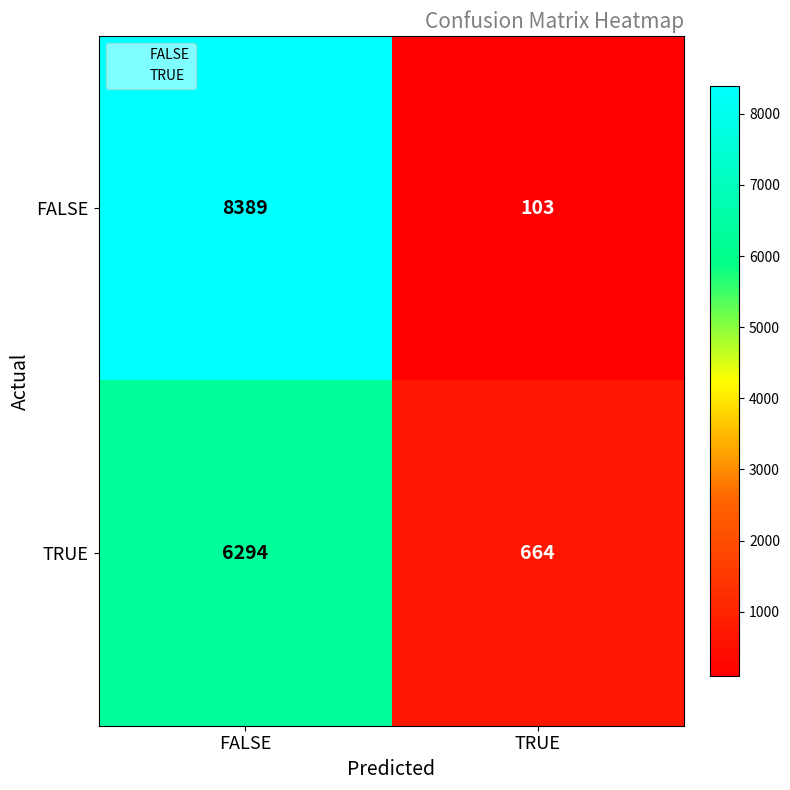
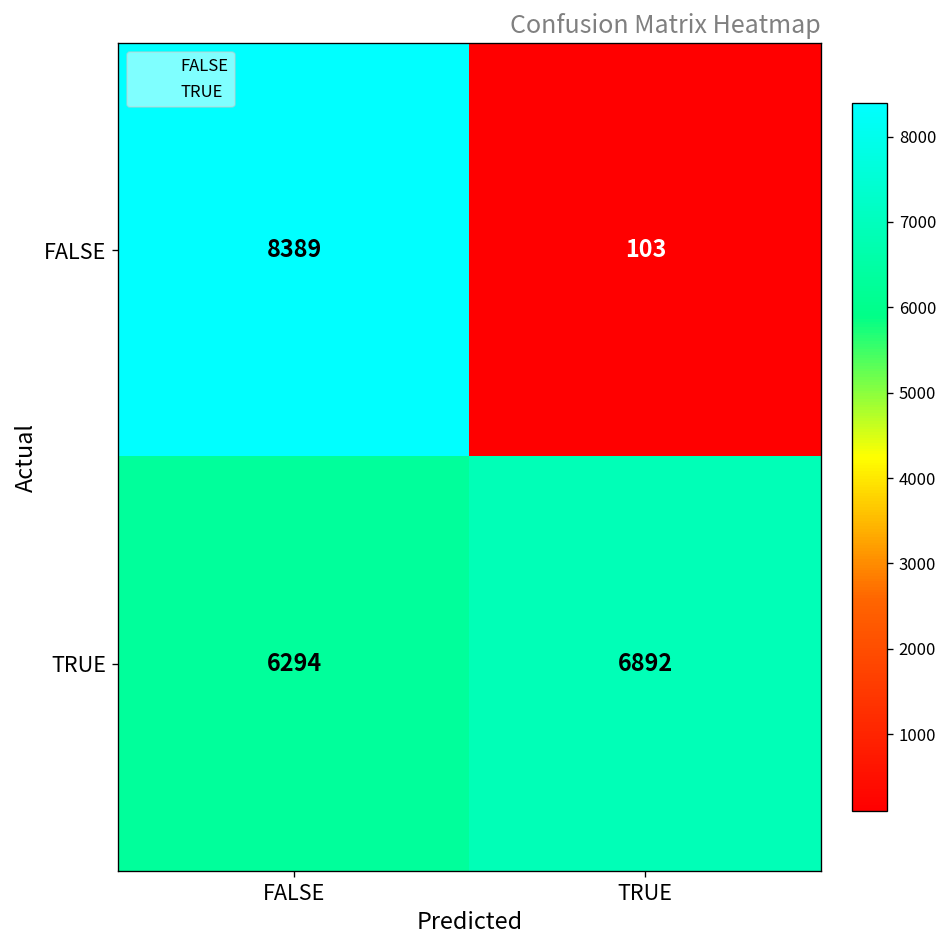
  {
    "FALSE": {
      "FALSE": 8389,
      "TRUE": 103
    },
    "TRUE": {
      "FALSE": 6294,
-     "TRUE": 664
+     "TRUE": 6892
    }
  }
